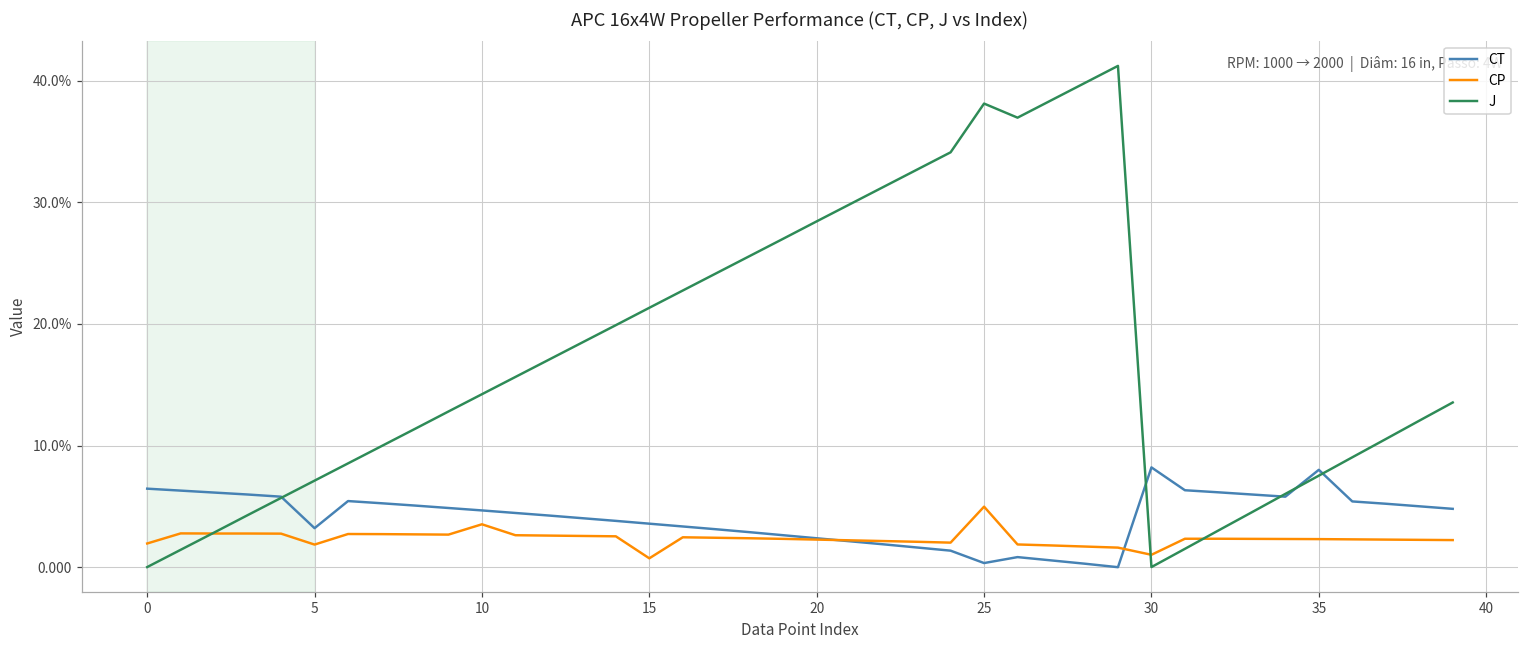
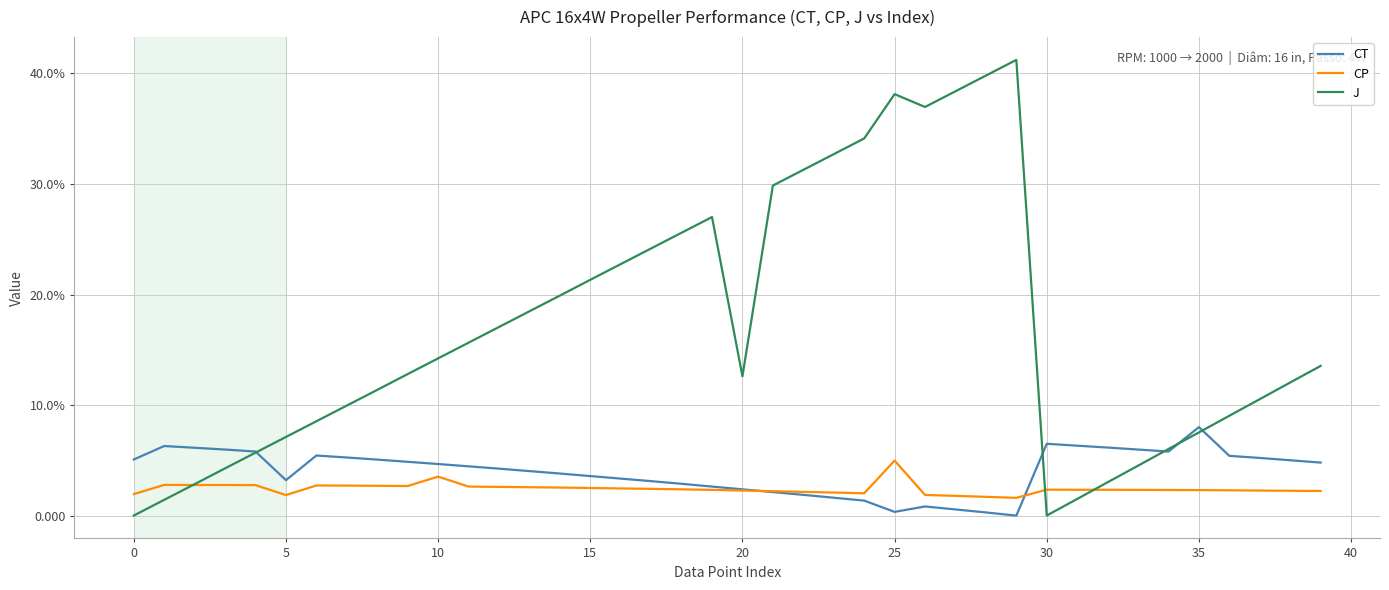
  {
    "CT": {
-     "0": "6.5%",
+     "0": "5.1%",
      "5": "3.2%",
      "10": "4.7%",
      "15": "3.6%",
      "25": "0.3%",
-     "30": "8.2%",
+     "30": "6.5%",
      "35": "8.0%"
    },
    "CP": {
      "0": "1.9%",
      "5": "1.8%",
      "10": "3.5%",
-     "15": "0.7%",
+     "15": "2.5%",
      "25": "5.0%",
-     "30": "1.0%",
+     "30": "2.3%",
      "35": "2.3%"
    },
    "J": {
      "0": "0.0%",
      "5": "7.1%",
      "10": "14.2%",
      "15": "21.3%",
-     "20": "28.4%",
+     "20": "12.6%",
      "25": "38.1%",
      "30": "0.0%",
      "35": "7.5%"
    }
  }
